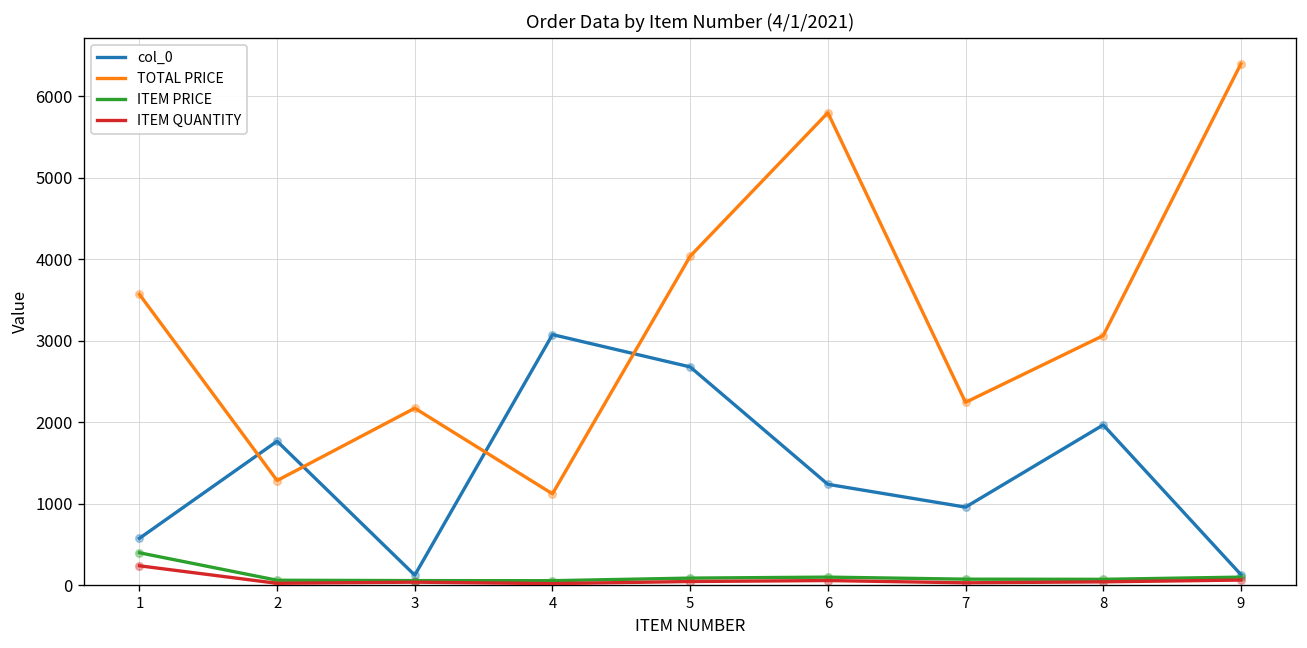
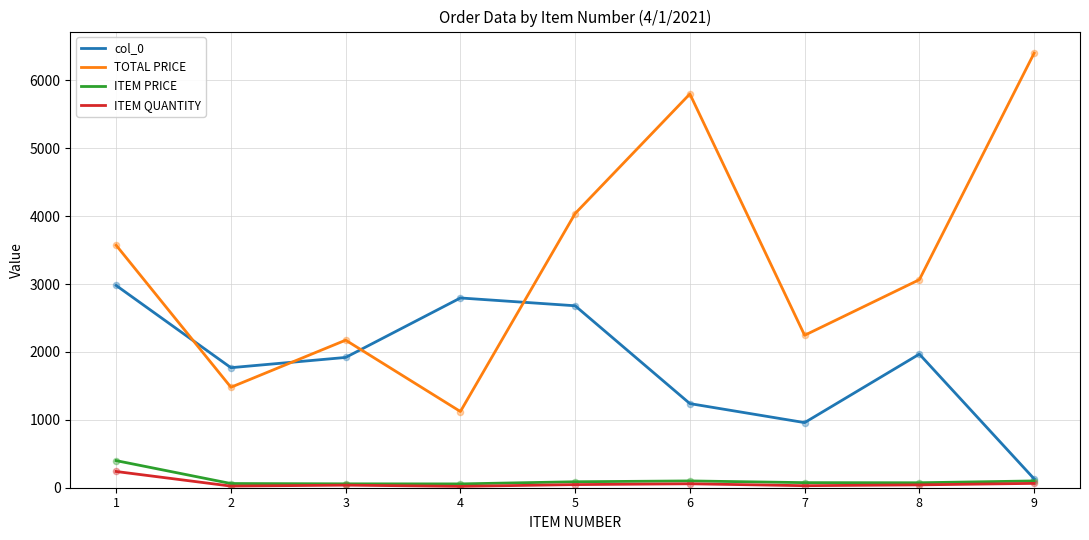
  {
    "col_0": {
-     "1": 600,
+     "1": 3000,
      "2": 1800,
-     "3": 100,
-     "4": 3100,
+     "3": 1900,
+     "4": 2800,
      "5": 2700,
      "6": 1200,
      "7": 1000,
      "8": 2000
    },
    "TOTAL PRICE": {
      "1": 3600,
-     "2": 1300,
+     "2": 1500,
      "3": 2200,
      "4": 1100,
      "5": 4000,
      "6": 5800,
      "7": 2200,
      "8": 3100,
      "9": 6400
    },
    "ITEM PRICE": {
      "1": 400,
      "2": 100,
      "5": 100,
      "6": 100,
      "7": 100
    },
    "ITEM QUANTITY": {
      "1": 200,
      "2": 0,
      "5": 0,
      "6": 100,
      "7": 0
    }
  }
